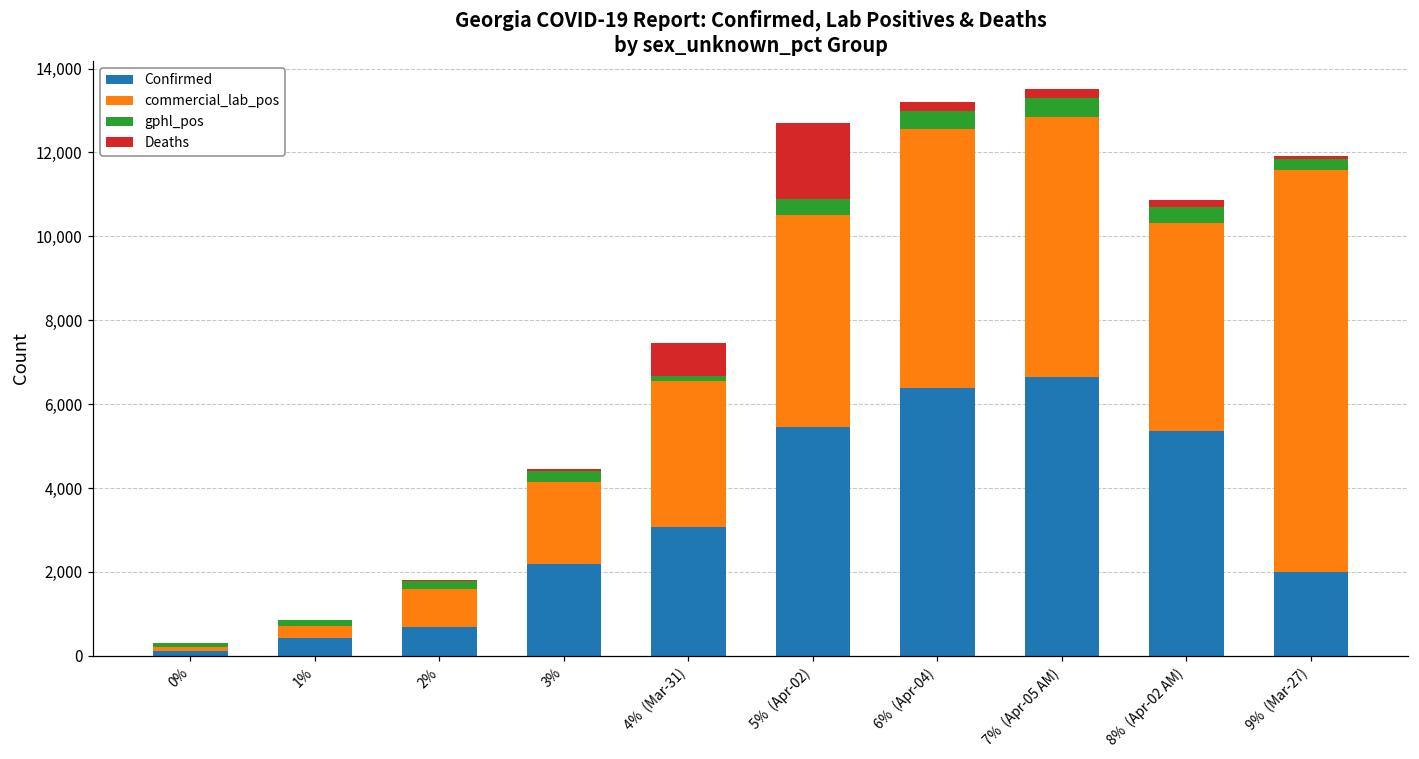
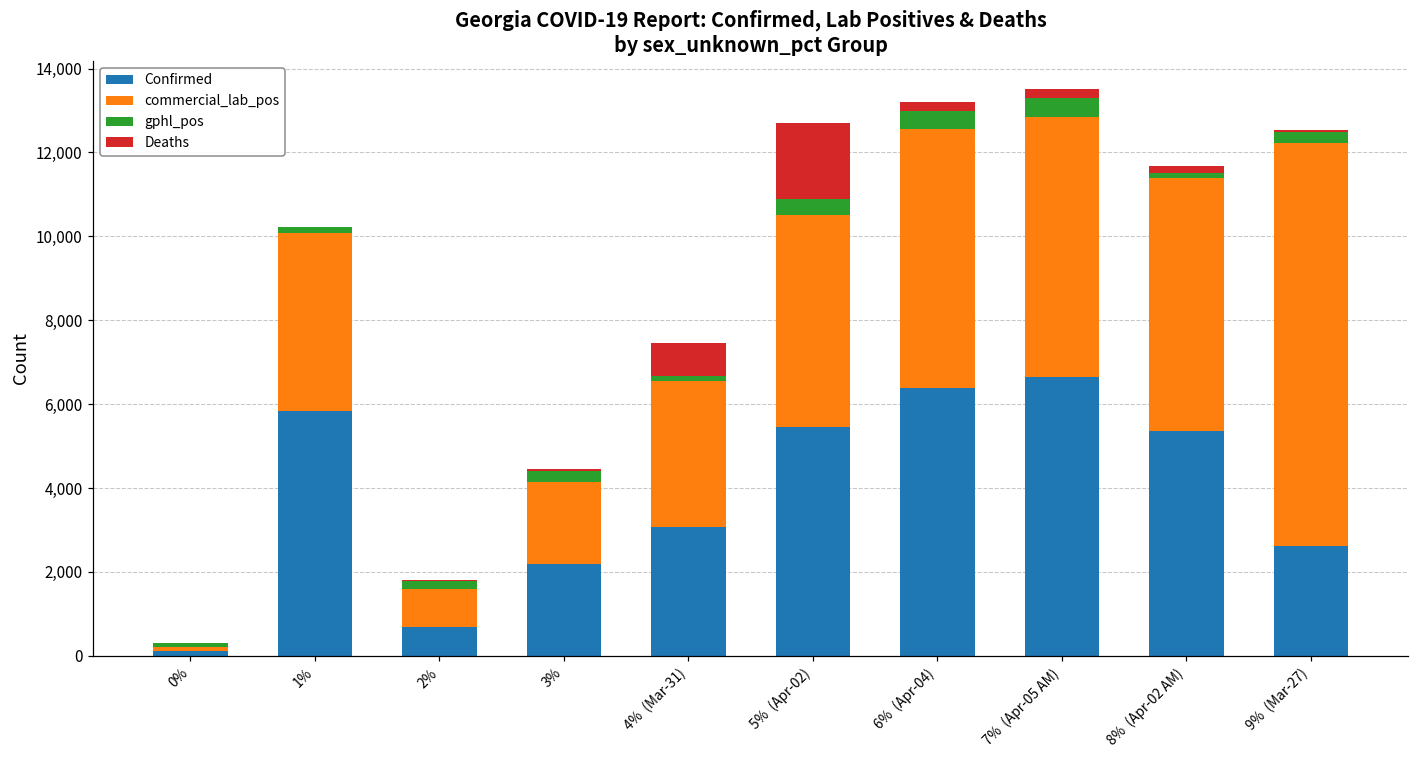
  {
    "Confirmed": {
      "0%": "100",
-     "1%": "400",
+     "1%": "5,800",
      "2%": "700",
      "3%": "2,200",
      "4% (Mar-31)": "3,100",
      "5% (Apr-02)": "5,400",
      "6% (Apr-04)": "6,400",
      "7% (Apr-05 AM)": "6,600",
      "8% (Apr-02 AM)": "5,300",
-     "9% (Mar-27)": "2,000"
+     "9% (Mar-27)": "2,600"
    },
    "commercial_lab_pos": {
      "0%": "100",
-     "1%": "300",
+     "1%": "4,200",
      "2%": "900",
      "3%": "1,900",
      "4% (Mar-31)": "3,500",
      "5% (Apr-02)": "5,100",
      "6% (Apr-04)": "6,200",
      "7% (Apr-05 AM)": "6,200",
-     "8% (Apr-02 AM)": "5,000",
+     "8% (Apr-02 AM)": "6,000",
      "9% (Mar-27)": "9,600"
    },
    "gphl_pos": {
      "0%": "100",
      "1%": "100",
      "2%": "200",
      "3%": "300",
      "4% (Mar-31)": "100",
      "5% (Apr-02)": "400",
      "6% (Apr-04)": "400",
      "7% (Apr-05 AM)": "400",
-     "8% (Apr-02 AM)": "400",
+     "8% (Apr-02 AM)": "100",
      "9% (Mar-27)": "300"
    },
    "Deaths": {
      "4% (Mar-31)": "800",
      "5% (Apr-02)": "1,800",
      "6% (Apr-04)": "200",
      "7% (Apr-05 AM)": "200",
      "8% (Apr-02 AM)": "200"
    }
  }
